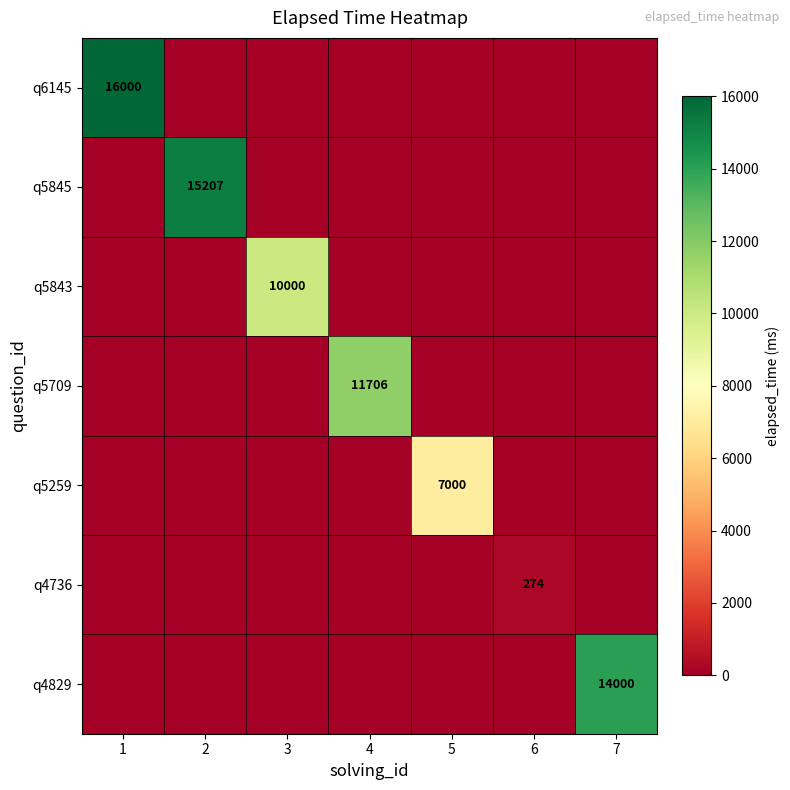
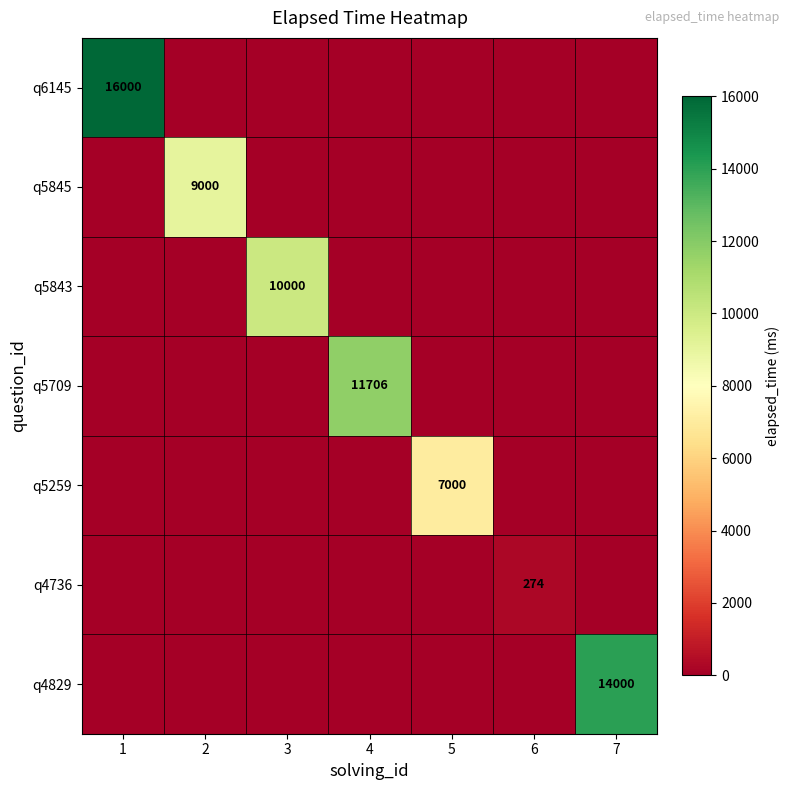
  {
    "q6145": {
      "1": 16000
    },
    "q5845": {
-     "2": 15207
+     "2": 9000
    },
    "q5843": {
      "3": 10000
    },
    "q5709": {
      "4": 11706
    },
    "q5259": {
      "5": 7000
    },
    "q4736": {
      "6": 274
    },
    "q4829": {
      "7": 14000
    }
  }
